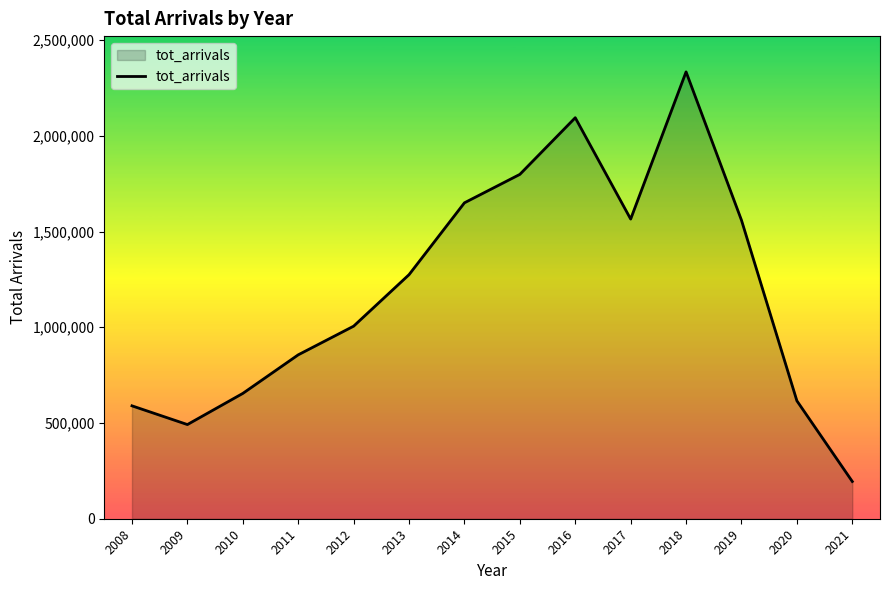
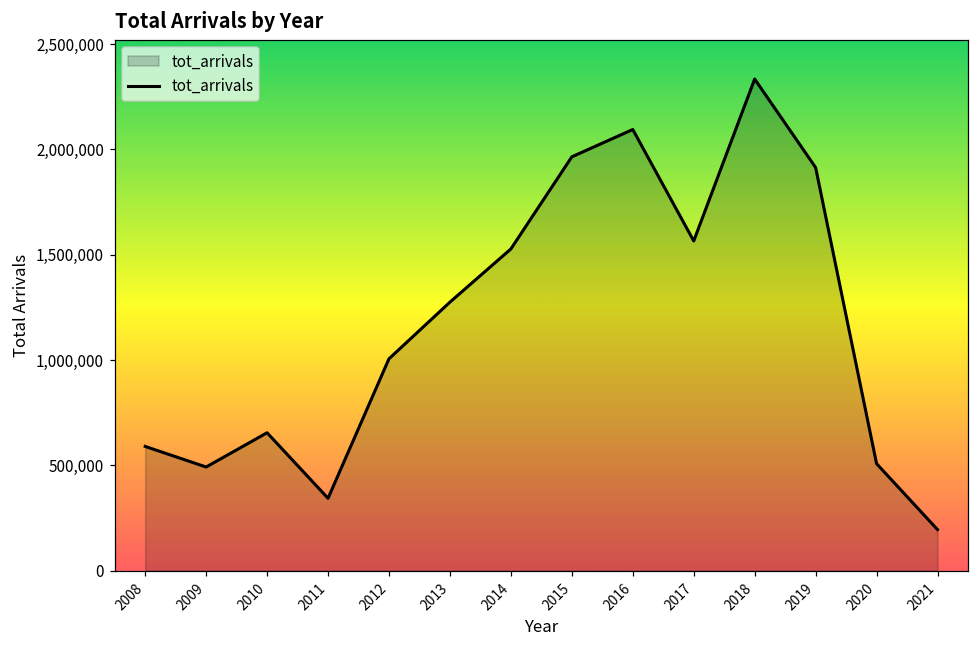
  {
    "2008": "590,000",
    "2009": "490,000",
    "2010": "650,000",
-   "2011": "860,000",
+   "2011": "340,000",
    "2012": "1,010,000",
    "2013": "1,270,000",
-   "2014": "1,650,000",
-   "2015": "1,800,000",
+   "2014": "1,530,000",
+   "2015": "1,960,000",
    "2016": "2,090,000",
    "2017": "1,560,000",
    "2018": "2,330,000",
-   "2019": "1,560,000",
-   "2020": "620,000",
+   "2019": "1,910,000",
+   "2020": "510,000",
    "2021": "190,000"
  }
